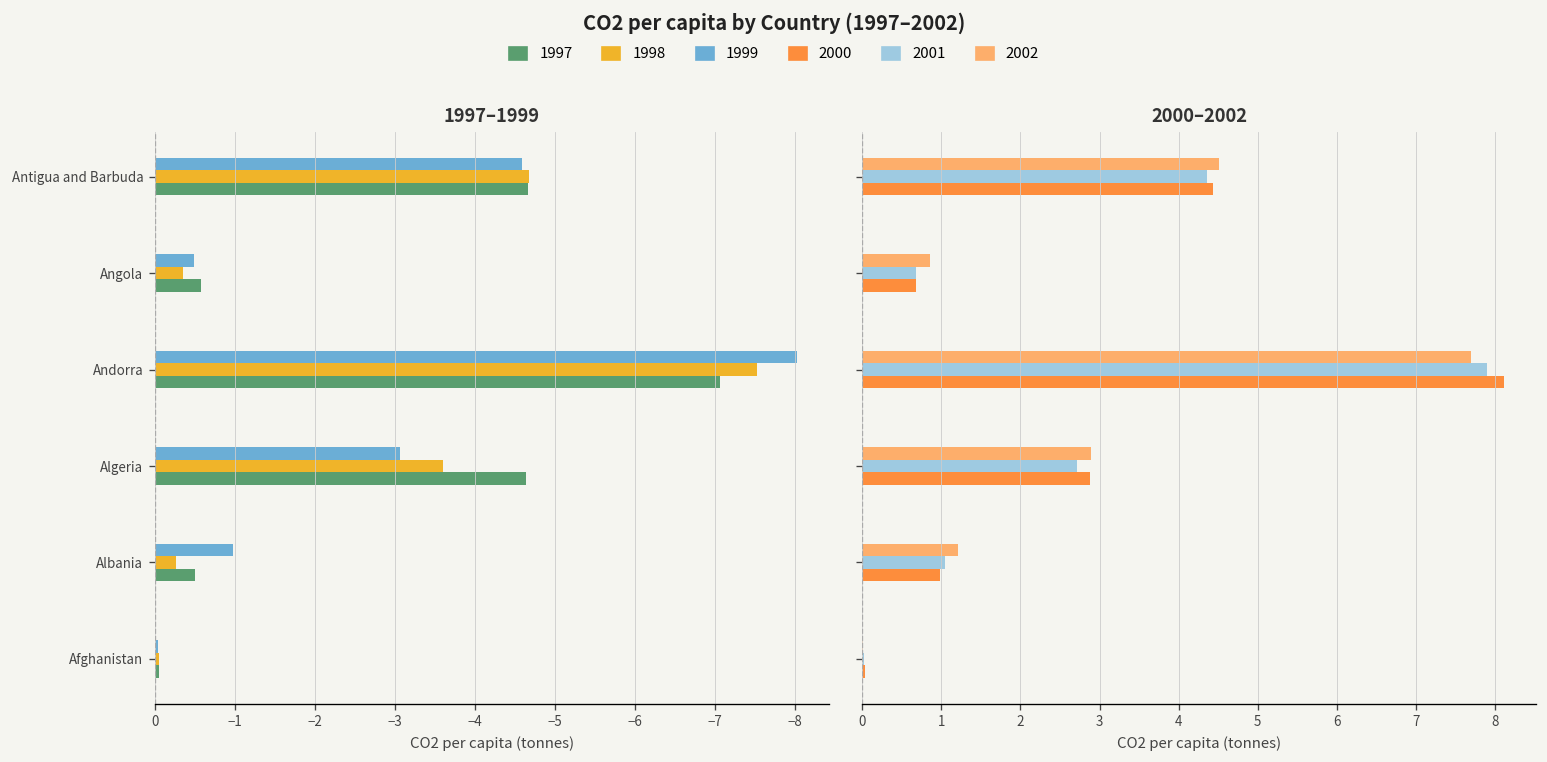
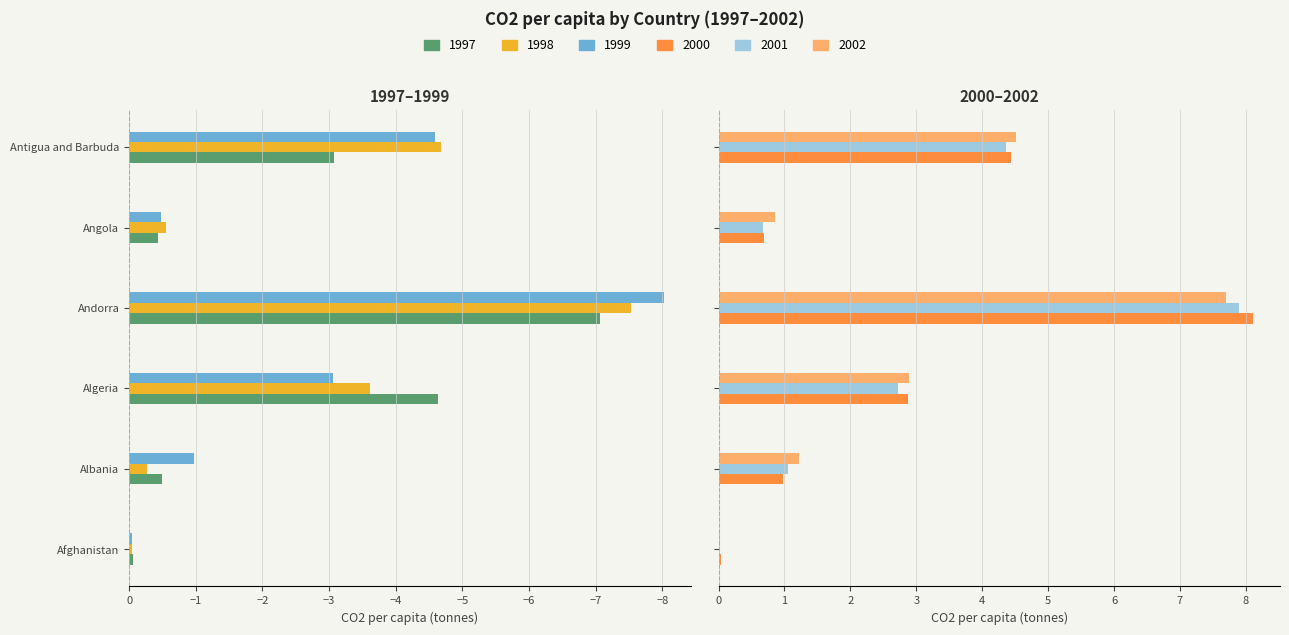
  {
    "1997–1999": {
      "1997": {
-       "Antigua and Barbuda": -4.7,
-       "Angola": -0.6,
+       "Antigua and Barbuda": -3.1,
+       "Angola": -0.4,
        "Andorra": -7.1,
        "Algeria": -4.6,
        "Albania": -0.5,
        "Afghanistan": -0.1
      },
      "1998": {
        "Antigua and Barbuda": -4.7,
-       "Angola": -0.4,
+       "Angola": -0.6,
        "Andorra": -7.5,
        "Algeria": -3.6,
        "Albania": -0.3,
        "Afghanistan": 0.0
      },
      "1999": {
        "Antigua and Barbuda": -4.6,
        "Angola": -0.5,
        "Andorra": -8.0,
        "Algeria": -3.1,
        "Albania": -1.0
      }
    }
  }
